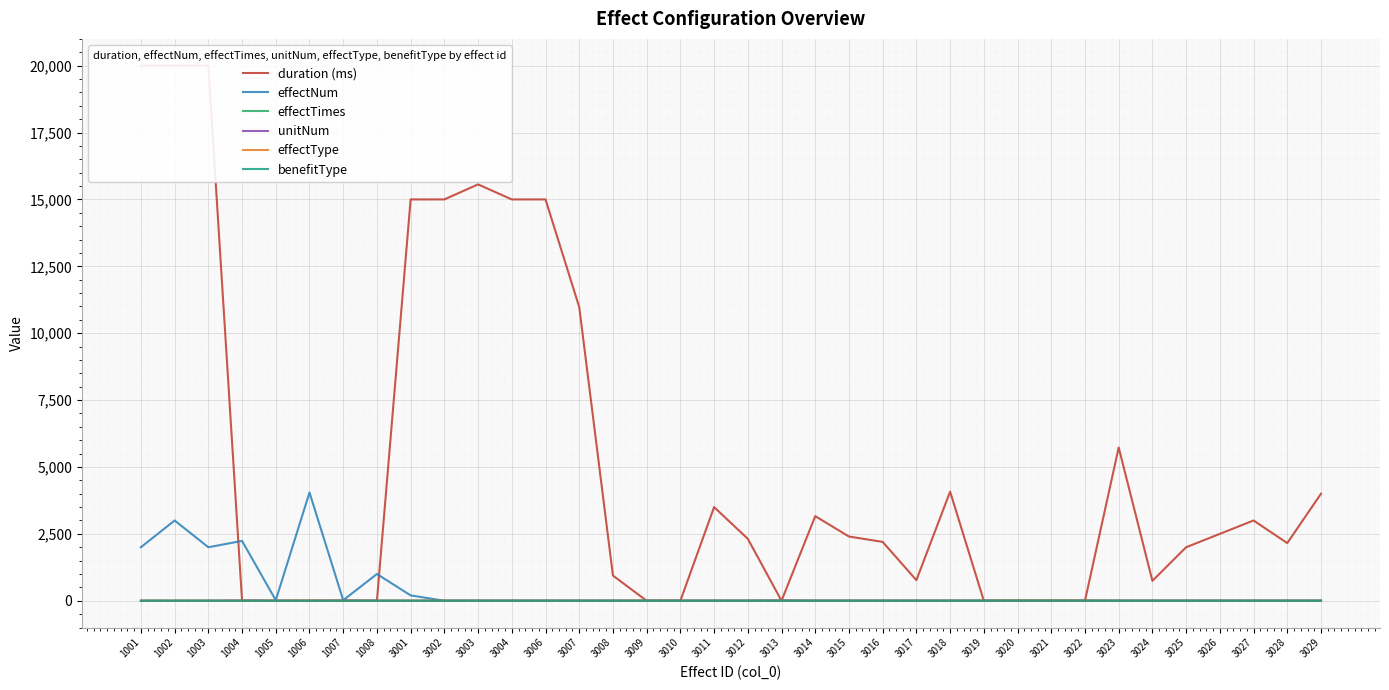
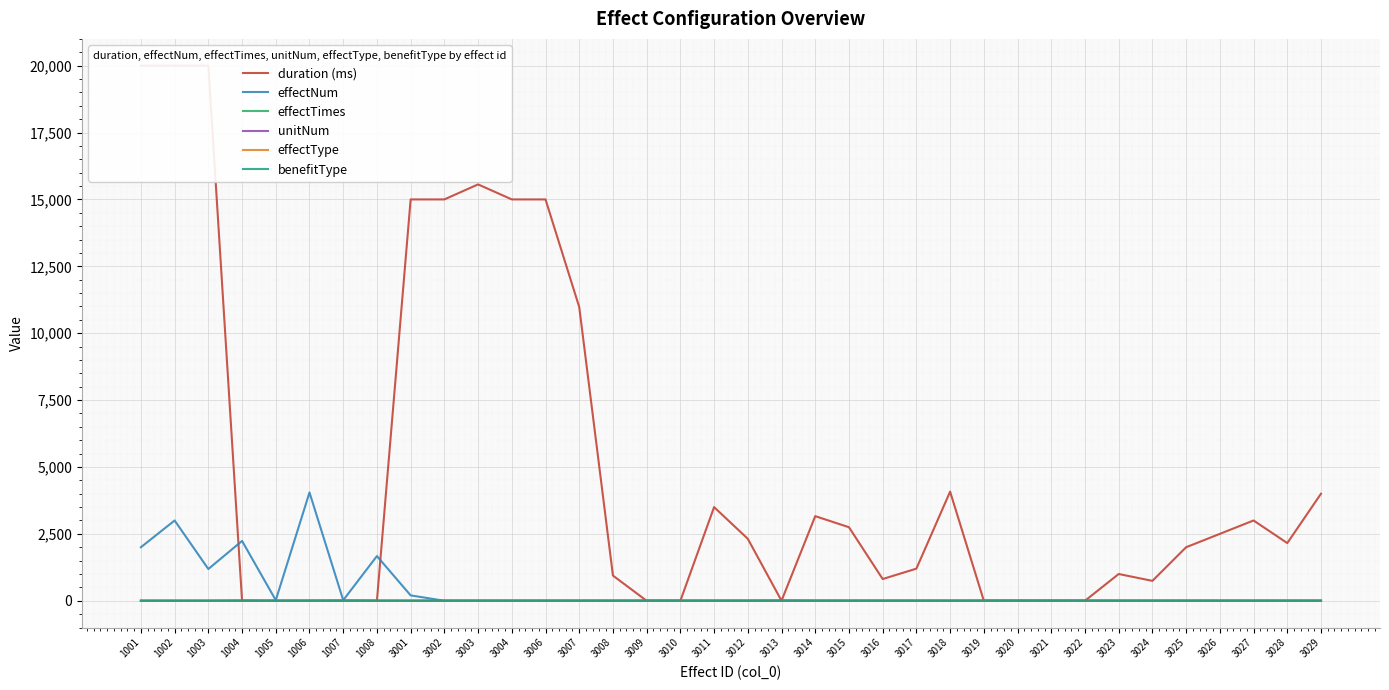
  {
    "duration (ms)": {
      "3001": "15,000",
      "3002": "15,000",
      "3003": "15,600",
      "3004": "15,000",
      "3006": "15,000",
      "3007": "11,000",
      "3008": "900",
      "3011": "3,500",
      "3012": "2,300",
      "3014": "3,200",
-     "3015": "2,400",
-     "3016": "2,200",
-     "3017": "800",
+     "3015": "2,700",
+     "3016": "800",
+     "3017": "1,200",
      "3018": "4,100",
-     "3023": "5,700",
+     "3023": "1,000",
      "3024": "700",
      "3025": "2,000",
      "3026": "2,500",
      "3027": "3,000",
      "3028": "2,200",
      "3029": "4,000"
    },
    "effectNum": {
      "1001": "2,000",
      "1002": "3,000",
-     "1003": "2,000",
+     "1003": "1,200",
      "1004": "2,200",
      "1006": "4,000",
-     "1008": "1,000",
+     "1008": "1,700",
      "3001": "200"
    }
  }
